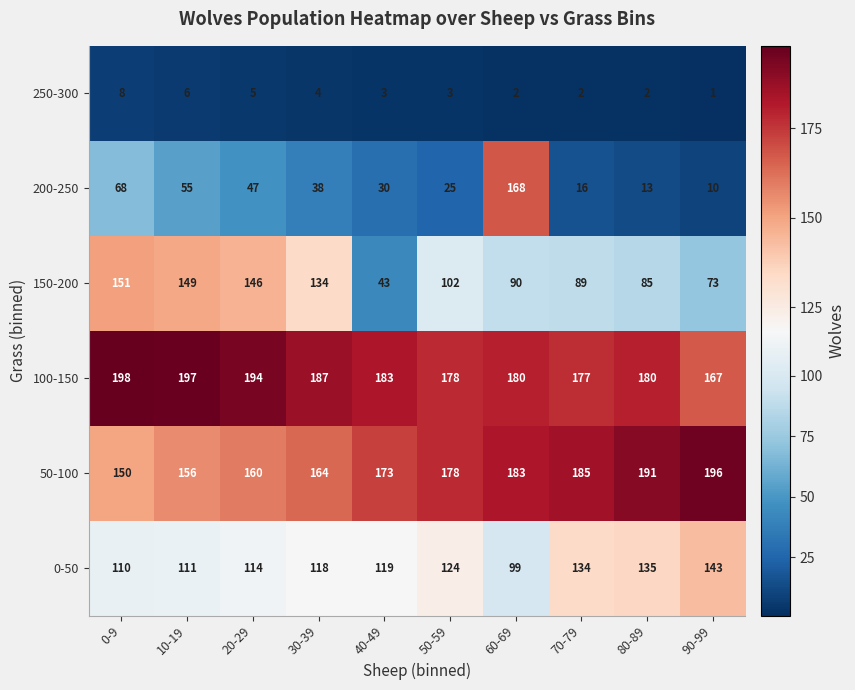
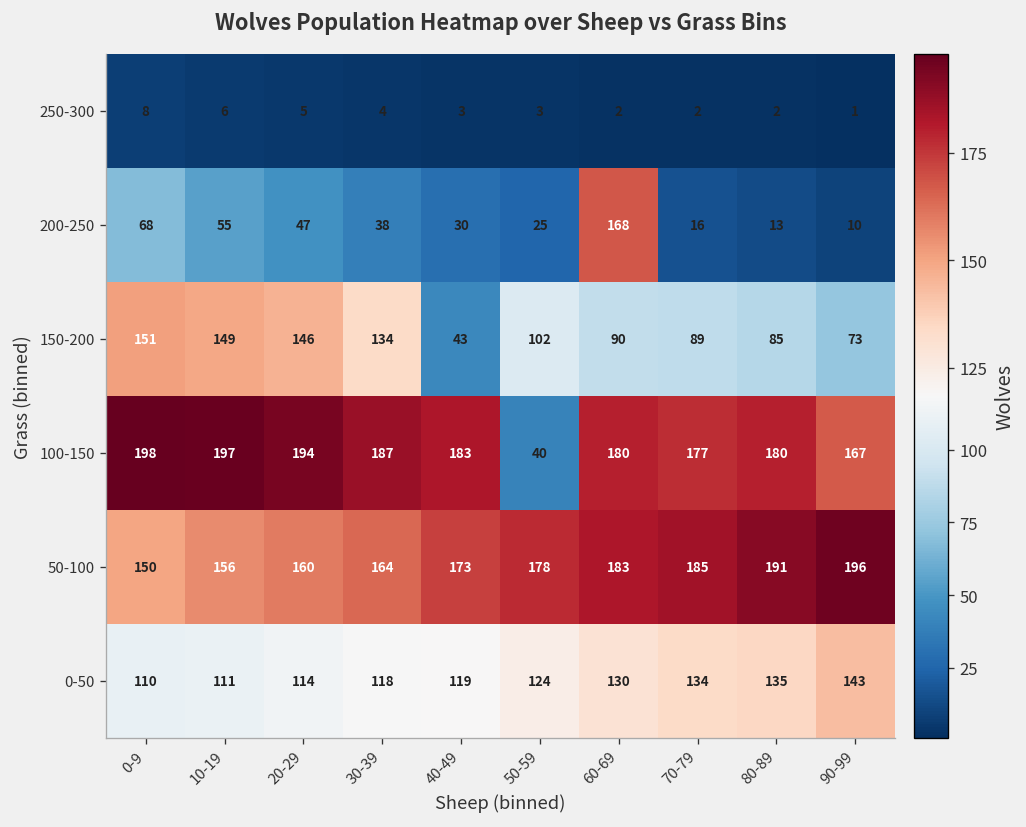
  {
    "250-300": {
      "0-9": 8,
      "10-19": 6,
      "20-29": 5,
      "30-39": 4,
      "40-49": 3,
      "50-59": 3,
      "60-69": 2,
      "70-79": 2,
      "80-89": 2,
      "90-99": 1
    },
    "200-250": {
      "0-9": 68,
      "10-19": 55,
      "20-29": 47,
      "30-39": 38,
      "40-49": 30,
      "50-59": 25,
      "60-69": 168,
      "70-79": 16,
      "80-89": 13,
      "90-99": 10
    },
    "150-200": {
      "0-9": 151,
      "10-19": 149,
      "20-29": 146,
      "30-39": 134,
      "40-49": 43,
      "50-59": 102,
      "60-69": 90,
      "70-79": 89,
      "80-89": 85,
      "90-99": 73
    },
    "100-150": {
      "0-9": 198,
      "10-19": 197,
      "20-29": 194,
      "30-39": 187,
      "40-49": 183,
-     "50-59": 178,
+     "50-59": 40,
      "60-69": 180,
      "70-79": 177,
      "80-89": 180,
      "90-99": 167
    },
    "50-100": {
      "0-9": 150,
      "10-19": 156,
      "20-29": 160,
      "30-39": 164,
      "40-49": 173,
      "50-59": 178,
      "60-69": 183,
      "70-79": 185,
      "80-89": 191,
      "90-99": 196
    },
    "0-50": {
      "0-9": 110,
      "10-19": 111,
      "20-29": 114,
      "30-39": 118,
      "40-49": 119,
      "50-59": 124,
-     "60-69": 99,
+     "60-69": 130,
      "70-79": 134,
      "80-89": 135,
      "90-99": 143
    }
  }
